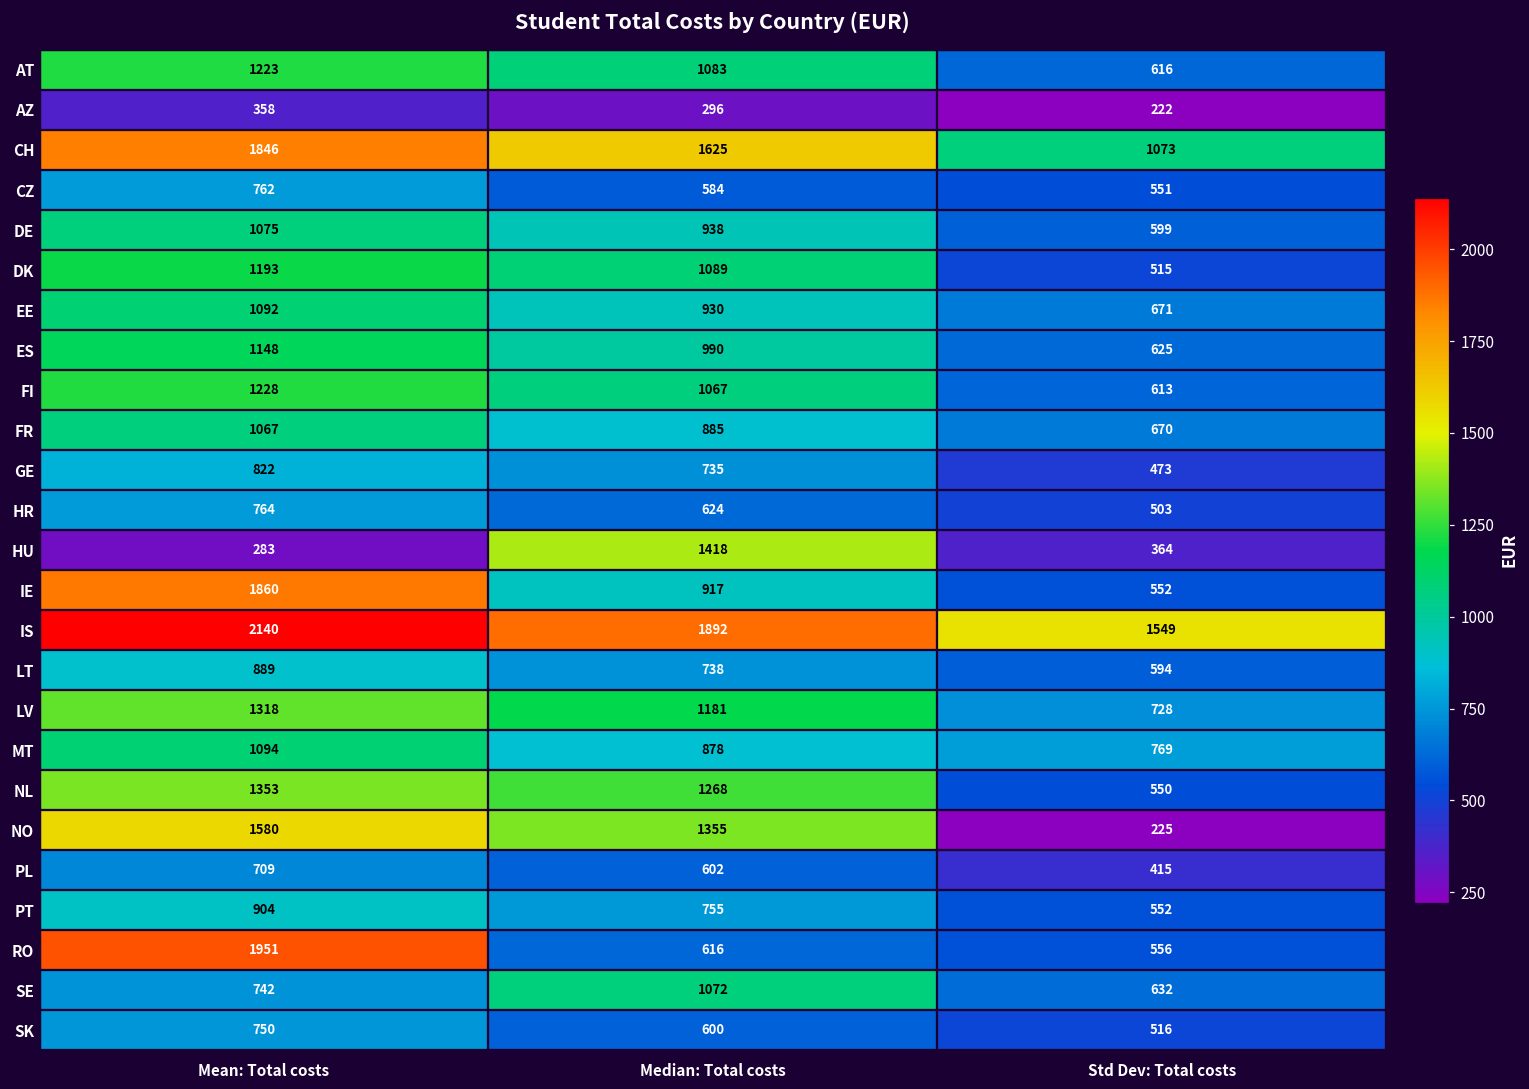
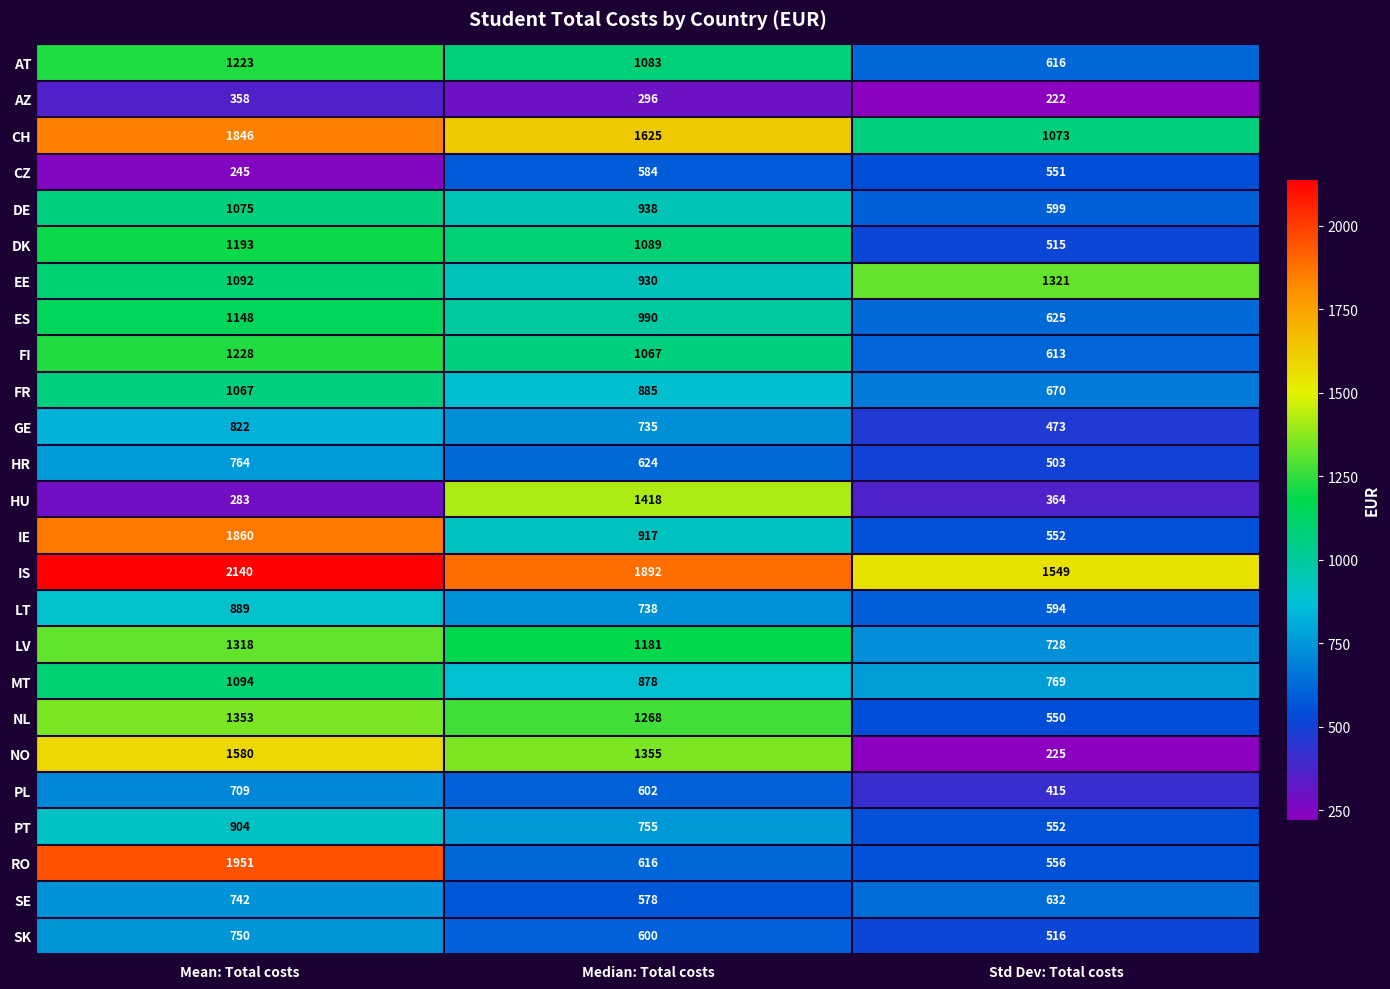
  {
    "AT": {
      "Mean: Total costs": 1223,
      "Median: Total costs": 1083,
      "Std Dev: Total costs": 616
    },
    "AZ": {
      "Mean: Total costs": 358,
      "Median: Total costs": 296,
      "Std Dev: Total costs": 222
    },
    "CH": {
      "Mean: Total costs": 1846,
      "Median: Total costs": 1625,
      "Std Dev: Total costs": 1073
    },
    "CZ": {
-     "Mean: Total costs": 762,
+     "Mean: Total costs": 245,
      "Median: Total costs": 584,
      "Std Dev: Total costs": 551
    },
    "DE": {
      "Mean: Total costs": 1075,
      "Median: Total costs": 938,
      "Std Dev: Total costs": 599
    },
    "DK": {
      "Mean: Total costs": 1193,
      "Median: Total costs": 1089,
      "Std Dev: Total costs": 515
    },
    "EE": {
      "Mean: Total costs": 1092,
      "Median: Total costs": 930,
-     "Std Dev: Total costs": 671
+     "Std Dev: Total costs": 1321
    },
    "ES": {
      "Mean: Total costs": 1148,
      "Median: Total costs": 990,
      "Std Dev: Total costs": 625
    },
    "FI": {
      "Mean: Total costs": 1228,
      "Median: Total costs": 1067,
      "Std Dev: Total costs": 613
    },
    "FR": {
      "Mean: Total costs": 1067,
      "Median: Total costs": 885,
      "Std Dev: Total costs": 670
    },
    "GE": {
      "Mean: Total costs": 822,
      "Median: Total costs": 735,
      "Std Dev: Total costs": 473
    },
    "HR": {
      "Mean: Total costs": 764,
      "Median: Total costs": 624,
      "Std Dev: Total costs": 503
    },
    "HU": {
      "Mean: Total costs": 283,
      "Median: Total costs": 1418,
      "Std Dev: Total costs": 364
    },
    "IE": {
      "Mean: Total costs": 1860,
      "Median: Total costs": 917,
      "Std Dev: Total costs": 552
    },
    "IS": {
      "Mean: Total costs": 2140,
      "Median: Total costs": 1892,
      "Std Dev: Total costs": 1549
    },
    "LT": {
      "Mean: Total costs": 889,
      "Median: Total costs": 738,
      "Std Dev: Total costs": 594
    },
    "LV": {
      "Mean: Total costs": 1318,
      "Median: Total costs": 1181,
      "Std Dev: Total costs": 728
    },
    "MT": {
      "Mean: Total costs": 1094,
      "Median: Total costs": 878,
      "Std Dev: Total costs": 769
    },
    "NL": {
      "Mean: Total costs": 1353,
      "Median: Total costs": 1268,
      "Std Dev: Total costs": 550
    },
    "NO": {
      "Mean: Total costs": 1580,
      "Median: Total costs": 1355,
      "Std Dev: Total costs": 225
    },
    "PL": {
      "Mean: Total costs": 709,
      "Median: Total costs": 602,
      "Std Dev: Total costs": 415
    },
    "PT": {
      "Mean: Total costs": 904,
      "Median: Total costs": 755,
      "Std Dev: Total costs": 552
    },
    "RO": {
      "Mean: Total costs": 1951,
      "Median: Total costs": 616,
      "Std Dev: Total costs": 556
    },
    "SE": {
      "Mean: Total costs": 742,
-     "Median: Total costs": 1072,
+     "Median: Total costs": 578,
      "Std Dev: Total costs": 632
    },
    "SK": {
      "Mean: Total costs": 750,
      "Median: Total costs": 600,
      "Std Dev: Total costs": 516
    }
  }
